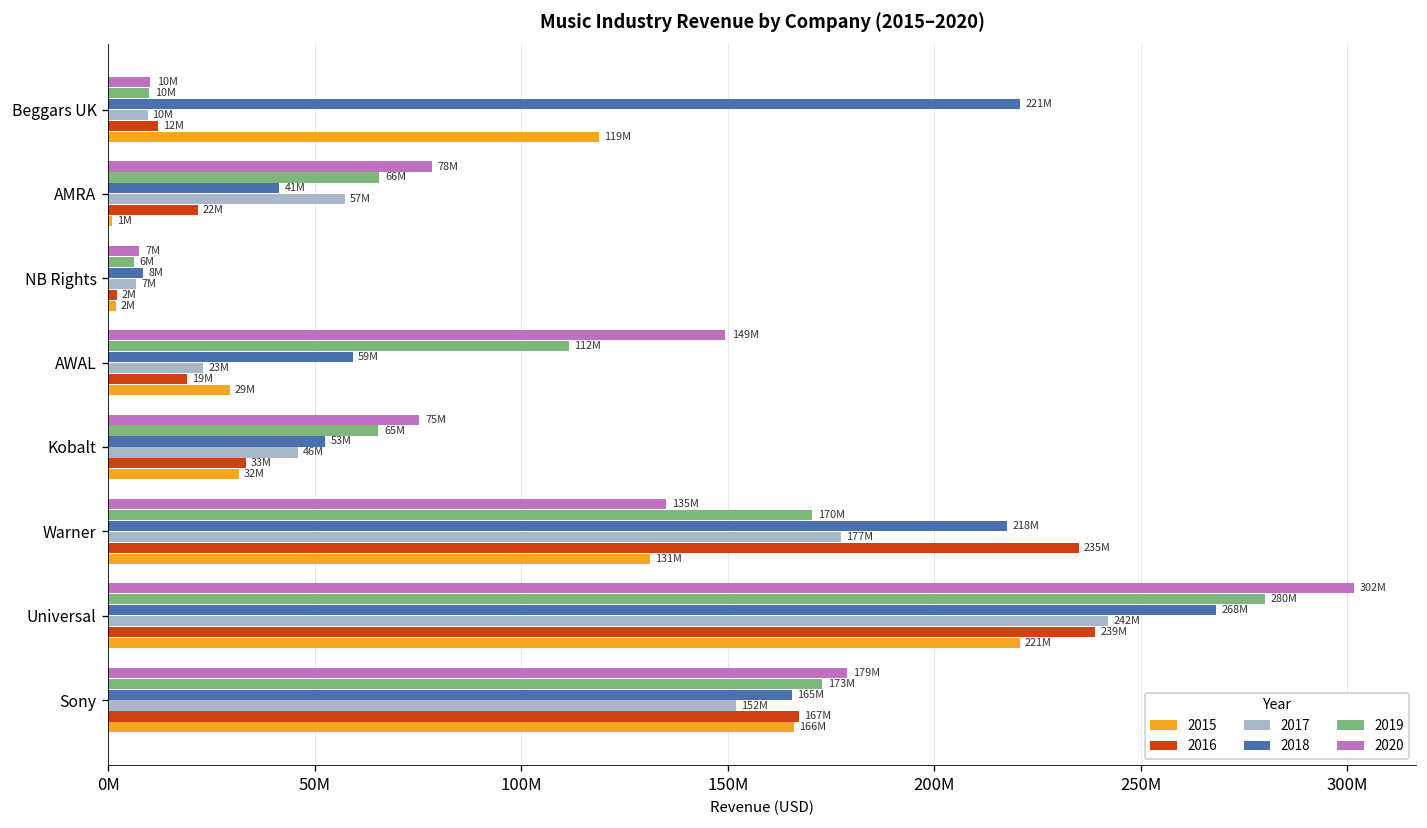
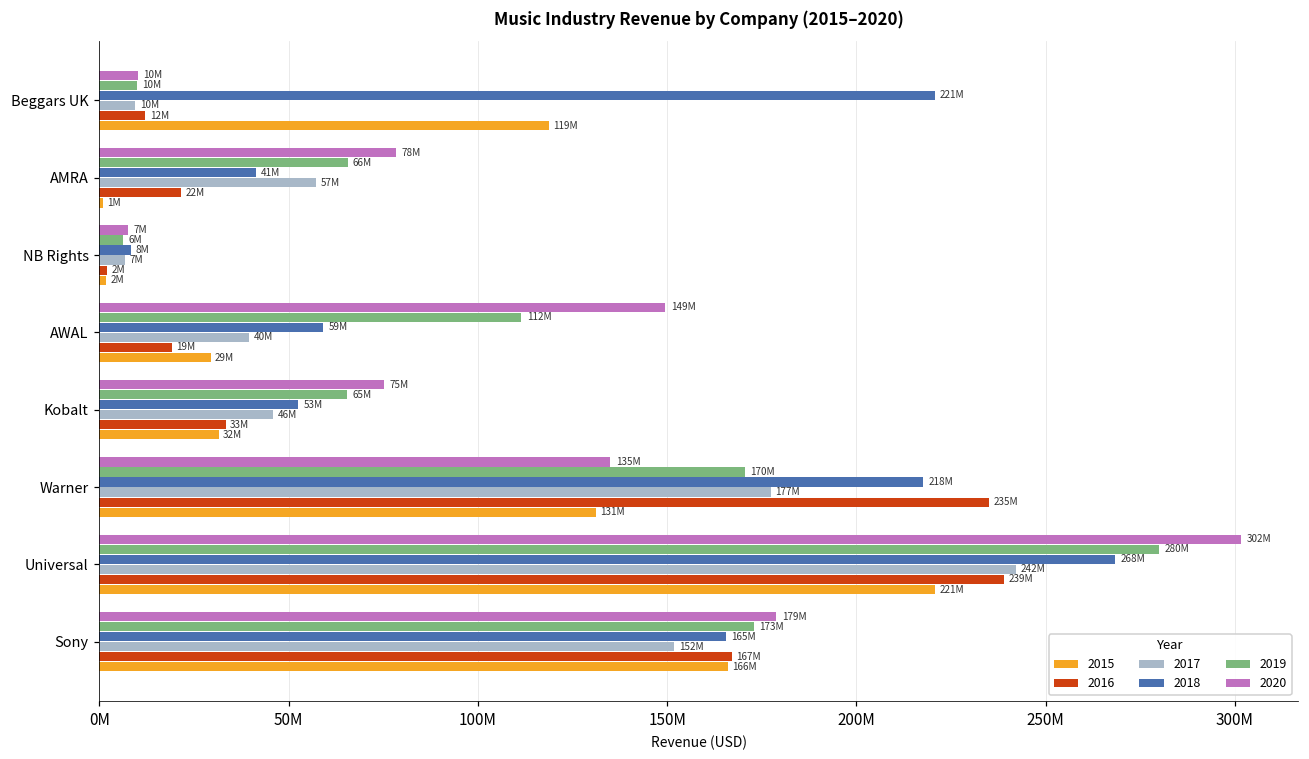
  {
    "2015": {
      "Beggars UK": "119M",
      "AMRA": "1M",
      "NB Rights": "2M",
      "AWAL": "29M",
      "Kobalt": "32M",
      "Warner": "131M",
      "Universal": "221M",
      "Sony": "166M"
    },
    "2016": {
      "Beggars UK": "12M",
      "AMRA": "22M",
      "NB Rights": "2M",
      "AWAL": "19M",
      "Kobalt": "33M",
      "Warner": "235M",
      "Universal": "239M",
      "Sony": "167M"
    },
    "2017": {
      "Beggars UK": "10M",
      "AMRA": "57M",
      "NB Rights": "7M",
-     "AWAL": "23M",
+     "AWAL": "40M",
      "Kobalt": "46M",
      "Warner": "177M",
      "Universal": "242M",
      "Sony": "152M"
    },
    "2018": {
      "Beggars UK": "221M",
      "AMRA": "41M",
      "NB Rights": "8M",
      "AWAL": "59M",
      "Kobalt": "53M",
      "Warner": "218M",
      "Universal": "268M",
      "Sony": "165M"
    },
    "2019": {
      "Beggars UK": "10M",
      "AMRA": "66M",
      "NB Rights": "6M",
      "AWAL": "112M",
      "Kobalt": "65M",
      "Warner": "170M",
      "Universal": "280M",
      "Sony": "173M"
    },
    "2020": {
      "Beggars UK": "10M",
      "AMRA": "78M",
      "NB Rights": "7M",
      "AWAL": "149M",
      "Kobalt": "75M",
      "Warner": "135M",
      "Universal": "302M",
      "Sony": "179M"
    }
  }
